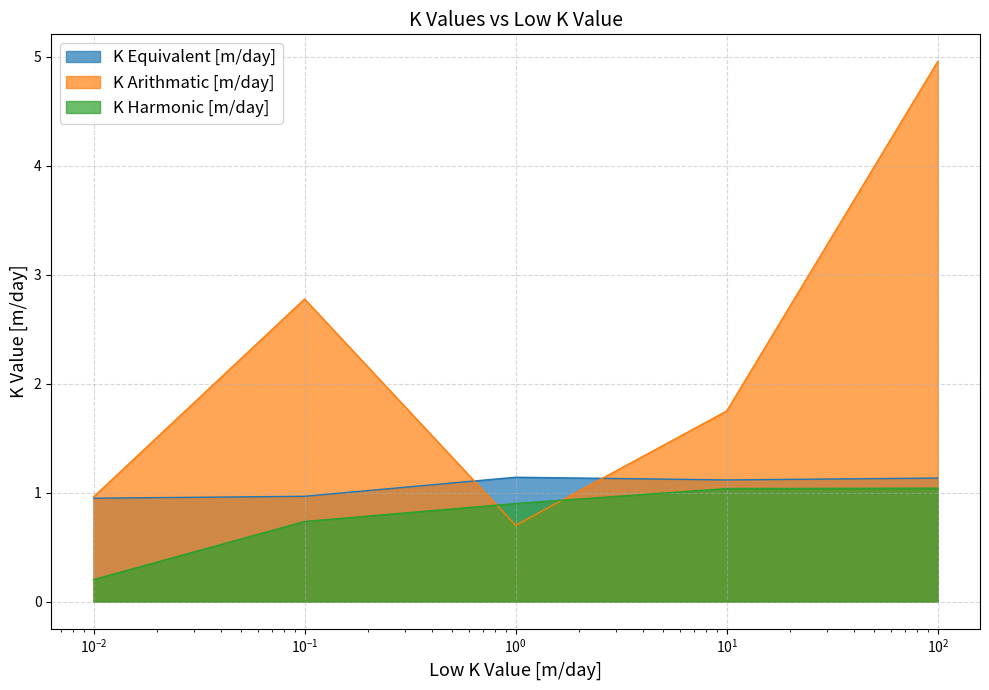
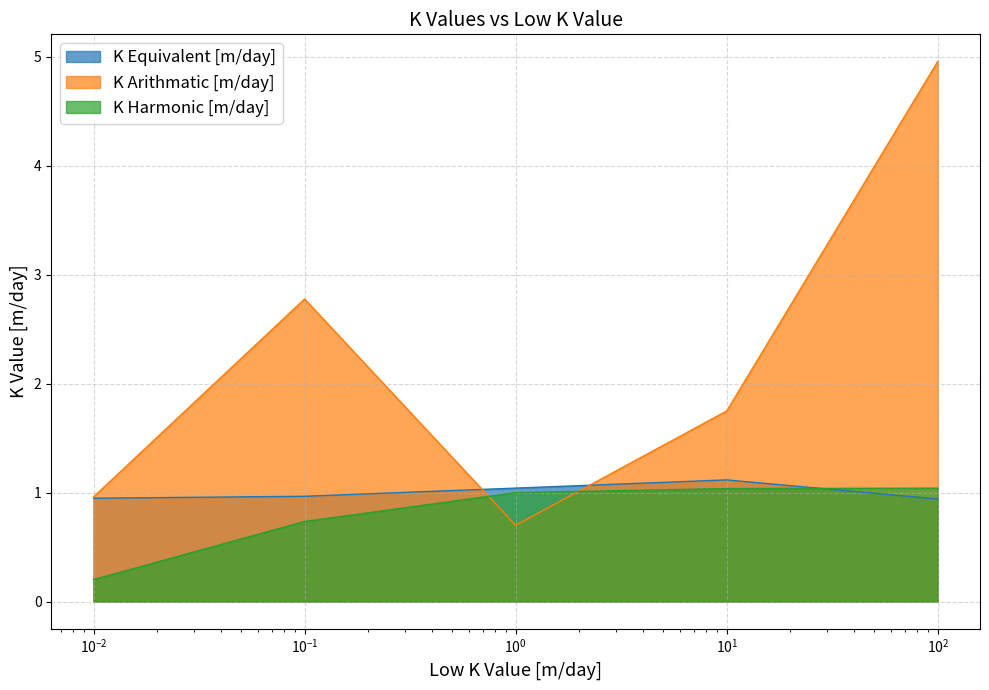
  {
    "K Equivalent [m/day]": {
      "10^-1": 0.97,
-     "10^0": 1.14,
+     "10^0": 1.04,
      "10^1": 1.12,
-     "10^2": 1.13
+     "10^2": 0.94
    },
    "K Arithmatic [m/day]": {
      "10^-1": 2.78,
      "10^0": 0.70,
      "10^1": 1.75,
      "10^2": 4.96
    },
    "K Harmonic [m/day]": {
      "10^-2": 0.2,
      "10^-1": 0.74,
-     "10^0": 0.9,
+     "10^0": 1.0,
      "10^1": 1.04,
      "10^2": 1.04
    }
  }
